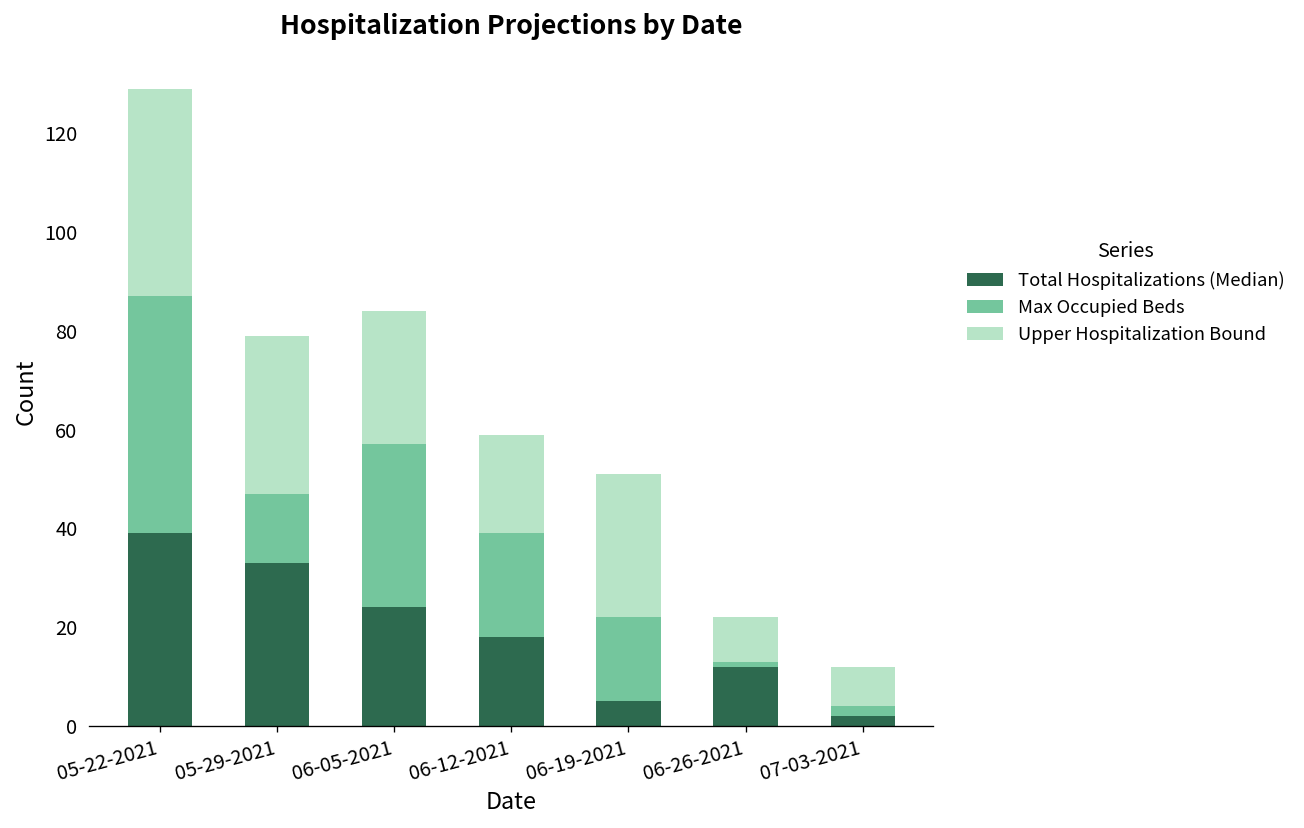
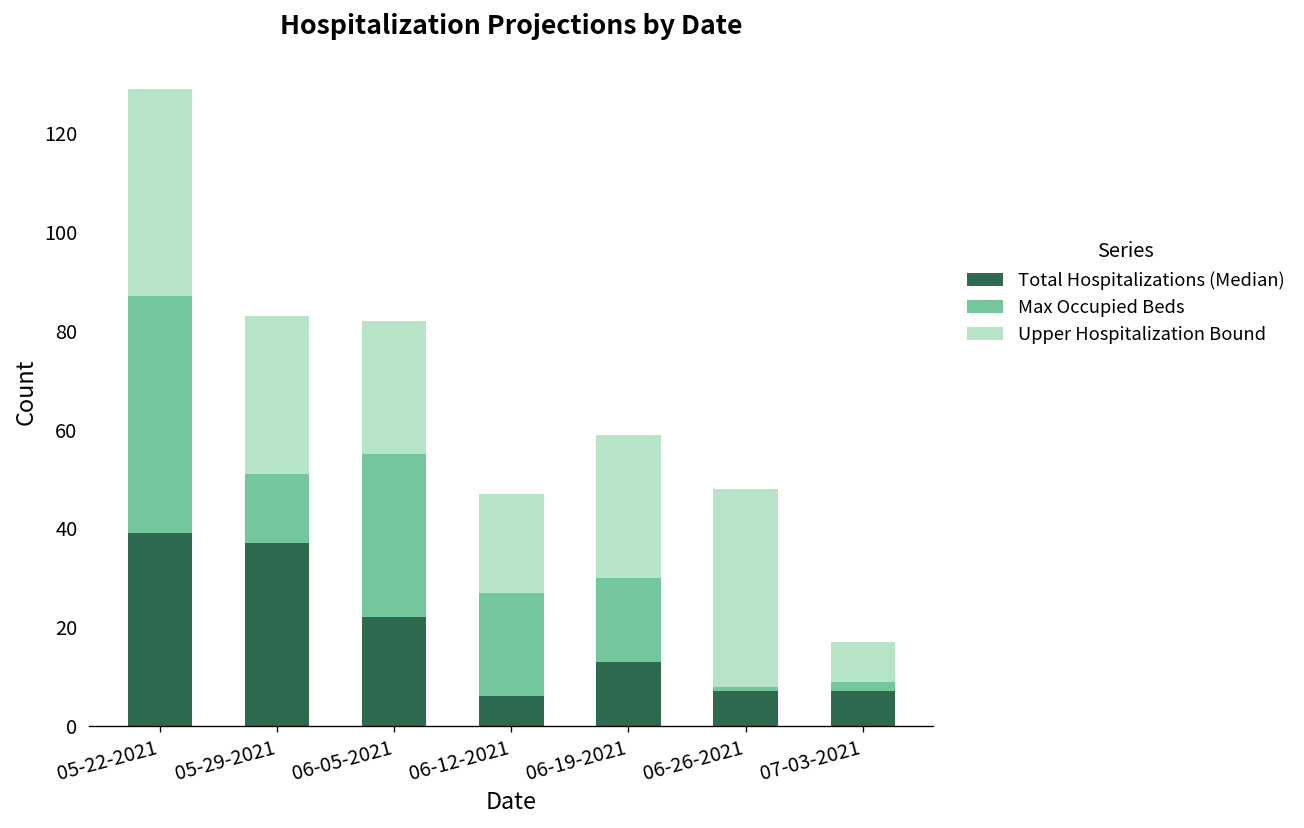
  {
    "Total Hospitalizations (Median)": {
      "05-22-2021": 39,
-     "05-29-2021": 33,
-     "06-05-2021": 24,
-     "06-12-2021": 18,
-     "06-19-2021": 5,
-     "06-26-2021": 12,
-     "07-03-2021": 2
+     "05-29-2021": 37,
+     "06-05-2021": 22,
+     "06-12-2021": 6,
+     "06-19-2021": 13,
+     "06-26-2021": 7,
+     "07-03-2021": 7
    },
    "Max Occupied Beds": {
      "05-22-2021": 48,
      "05-29-2021": 14,
      "06-05-2021": 33,
      "06-12-2021": 21,
      "06-19-2021": 17,
      "06-26-2021": 1,
      "07-03-2021": 2
    },
    "Upper Hospitalization Bound": {
      "05-22-2021": 42,
      "05-29-2021": 32,
      "06-05-2021": 27,
      "06-12-2021": 20,
      "06-19-2021": 29,
-     "06-26-2021": 9,
+     "06-26-2021": 40,
      "07-03-2021": 8
    }
  }
